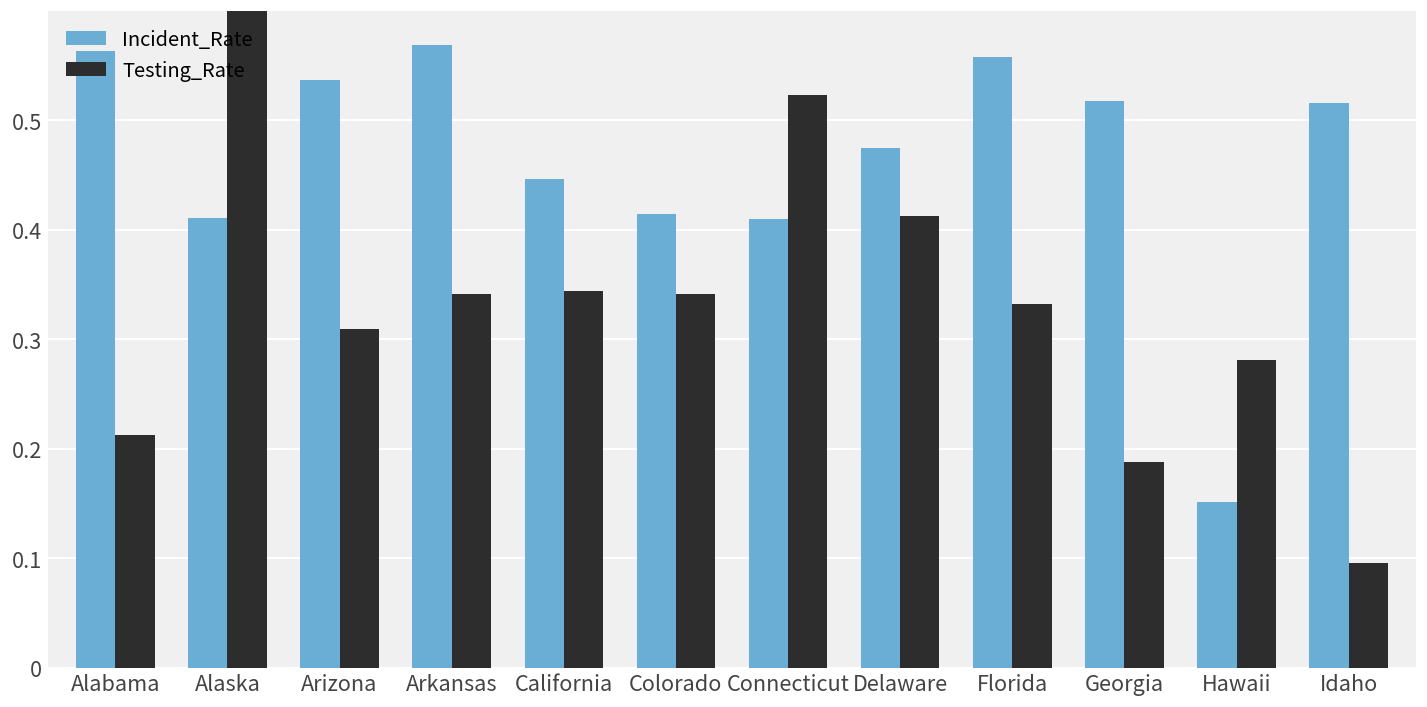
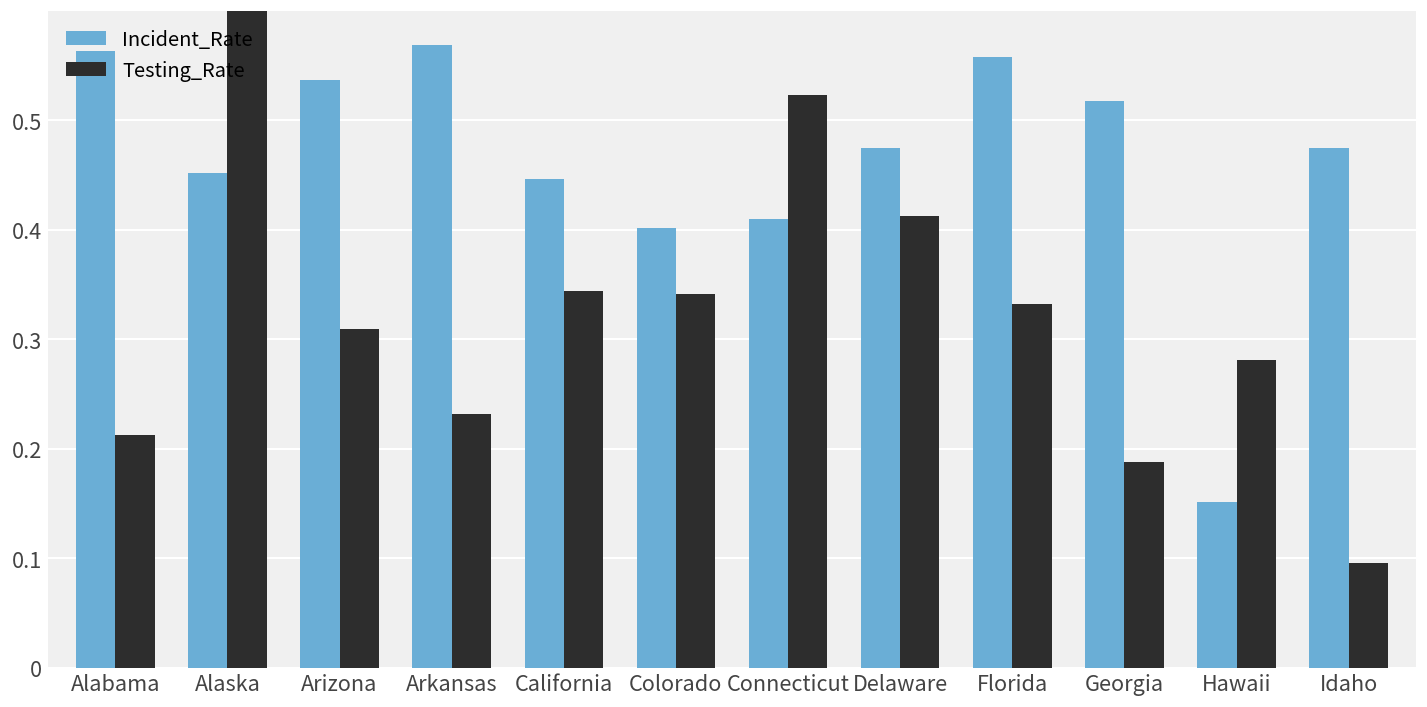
  {
    "Incident_Rate": {
      "Alabama": 0.56,
-     "Alaska": 0.41,
+     "Alaska": 0.45,
      "Arizona": 0.54,
      "Arkansas": 0.57,
      "California": 0.45,
-     "Colorado": 0.41,
+     "Colorado": 0.40,
      "Connecticut": 0.41,
      "Delaware": 0.48,
      "Florida": 0.56,
      "Georgia": 0.52,
      "Hawaii": 0.15,
-     "Idaho": 0.52
+     "Idaho": 0.48
    },
    "Testing_Rate": {
      "Alabama": 0.21,
      "Arizona": 0.31,
-     "Arkansas": 0.34,
+     "Arkansas": 0.23,
      "California": 0.34,
      "Colorado": 0.34,
      "Connecticut": 0.52,
      "Delaware": 0.41,
      "Florida": 0.33,
      "Georgia": 0.19,
      "Hawaii": 0.28,
      "Idaho": 0.10
    }
  }
